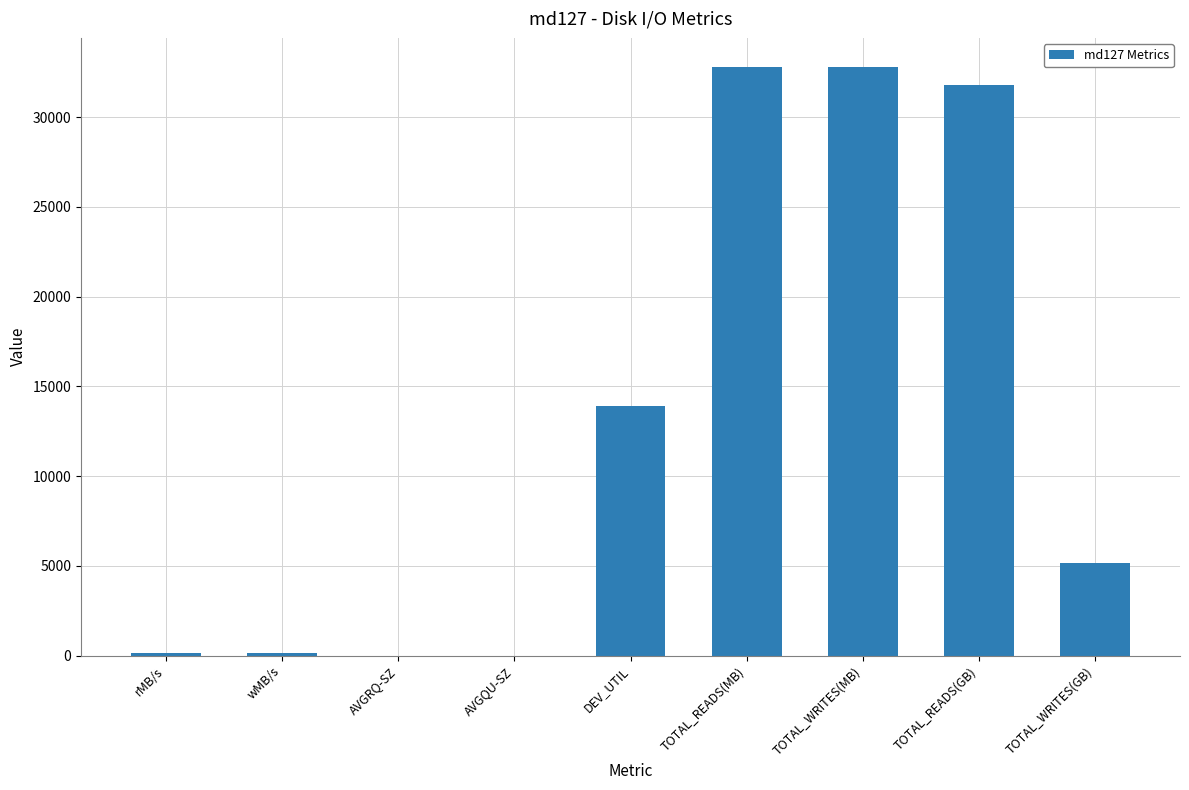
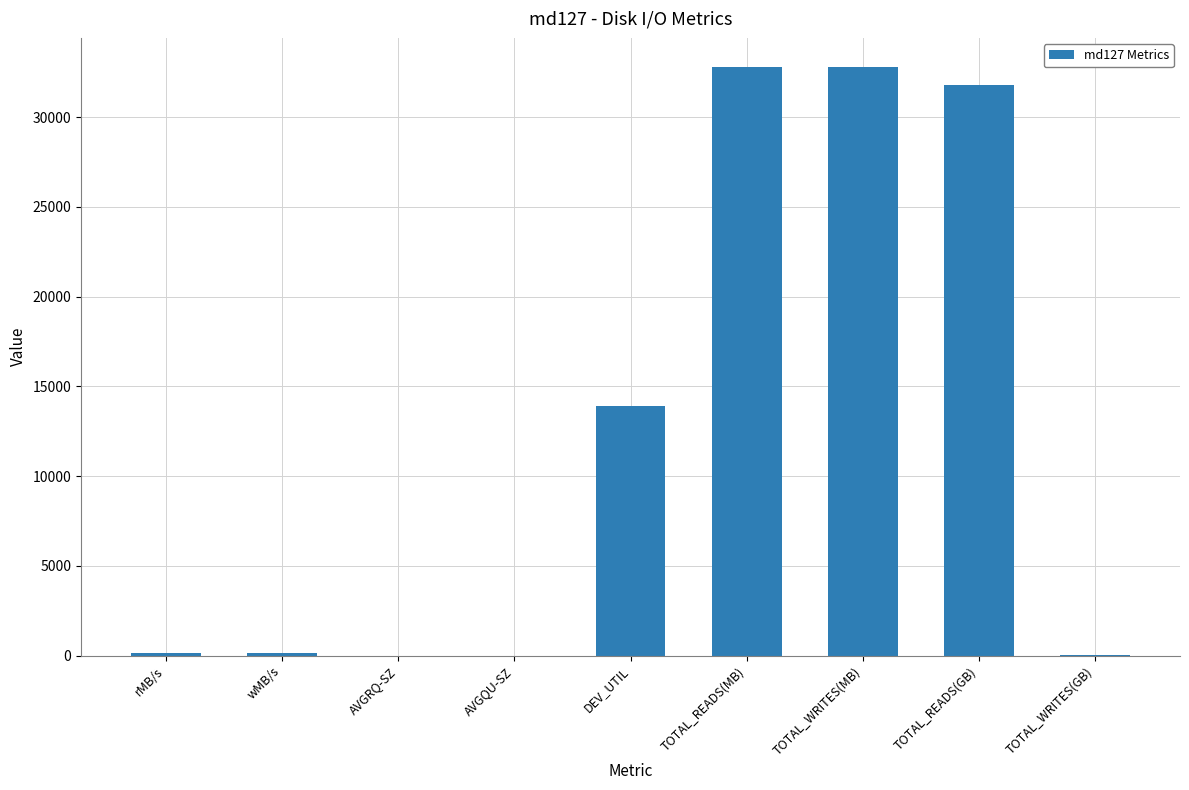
  {
    "rMB/s": 200,
    "wMB/s": 200,
    "DEV_UTIL": 13900,
    "TOTAL_READS(MB)": 32800,
    "TOTAL_WRITES(MB)": 32800,
    "TOTAL_READS(GB)": 31800,
-   "TOTAL_WRITES(GB)": 5100
+   "TOTAL_WRITES(GB)": 0
  }
